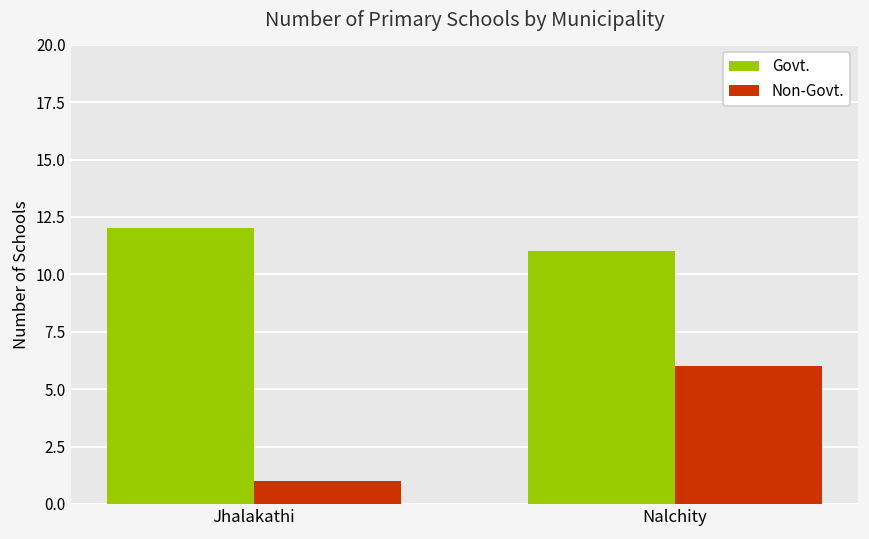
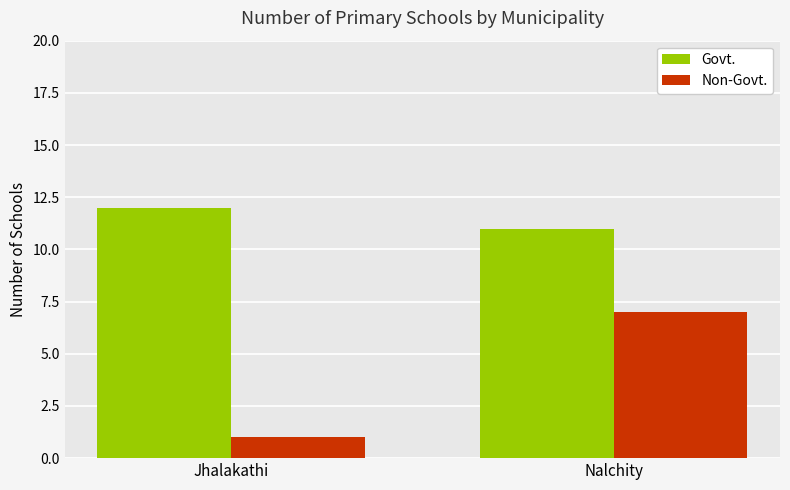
  {
    "Govt.": {
      "Jhalakathi": 12,
      "Nalchity": 11
    },
    "Non-Govt.": {
      "Jhalakathi": 1,
-     "Nalchity": 6
+     "Nalchity": 7
    }
  }
